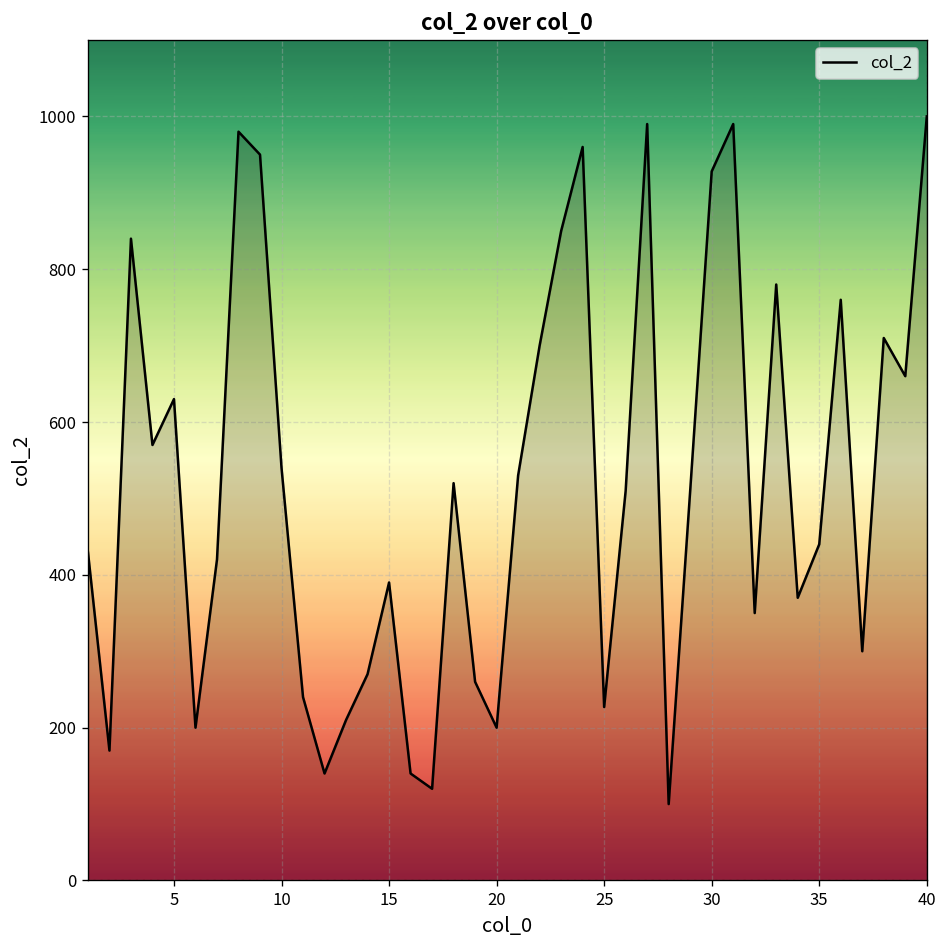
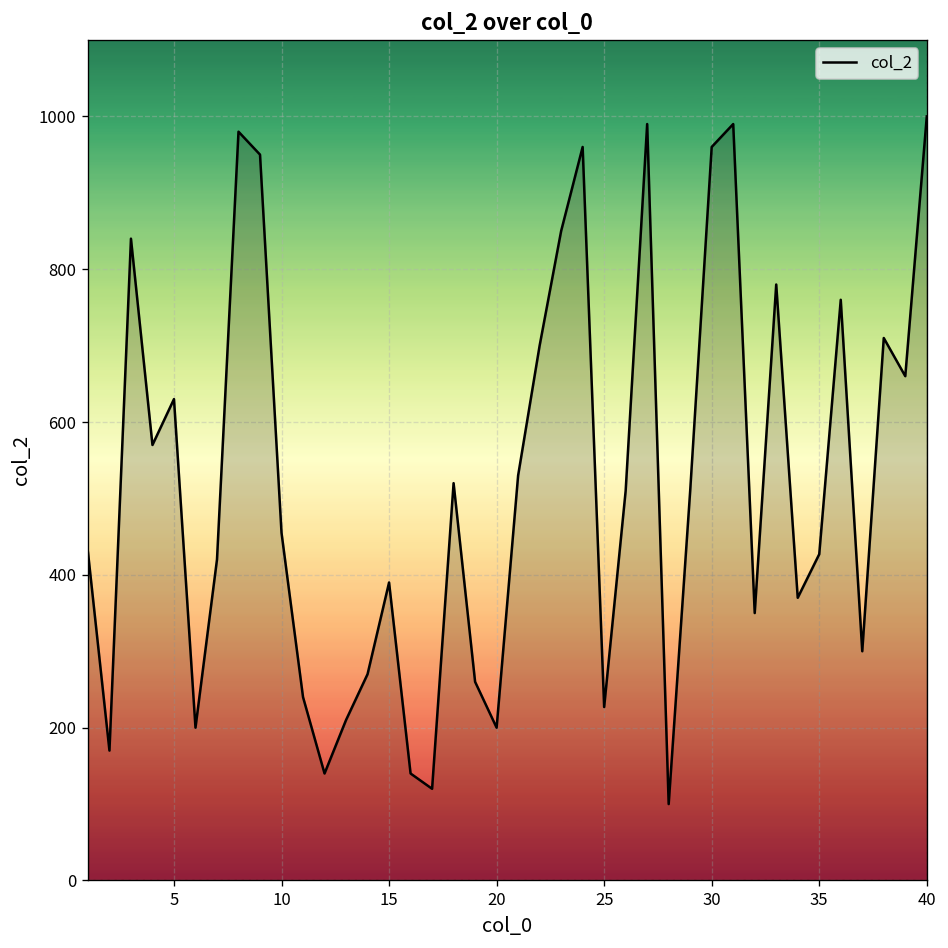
  {
    "5": 630,
-   "10": 540,
+   "10": 460,
    "15": 390,
    "20": 200,
    "25": 230,
-   "30": 930,
-   "35": 440,
+   "30": 960,
+   "35": 430,
    "40": 1000
  }
